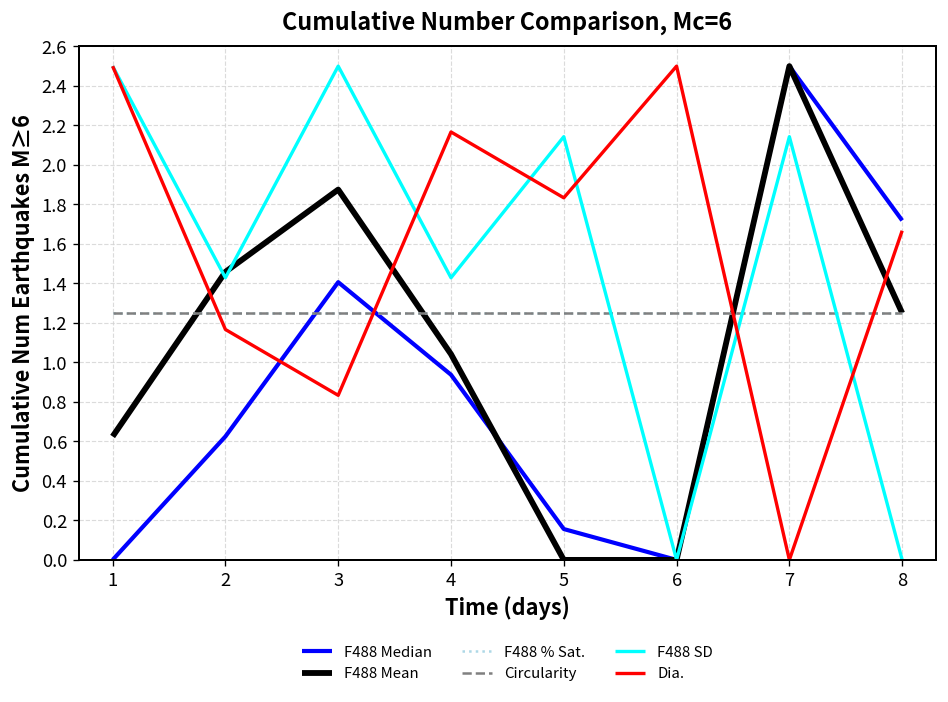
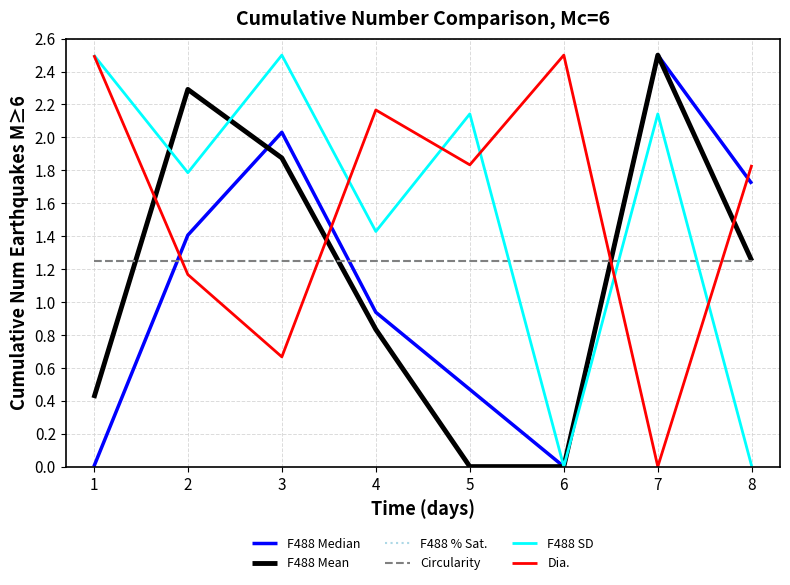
  {
    "F488 Median": {
      "1": 0.00,
-     "2": 0.63,
-     "3": 1.41,
+     "2": 1.41,
+     "3": 2.03,
      "4": 0.94,
-     "5": 0.16,
+     "5": 0.47,
      "8": 1.72
    },
    "F488 Mean": {
-     "1": 0.63,
-     "2": 1.46,
+     "1": 0.42,
+     "2": 2.29,
      "3": 1.88,
-     "4": 1.04,
+     "4": 0.83,
      "5": 0.00
    },
    "Circularity": {
      "1": 1.25,
      "2": 1.25,
      "3": 1.25,
      "4": 1.25,
      "5": 1.25,
      "6": 1.25,
      "7": 1.25
    },
    "F488 SD": {
-     "2": 1.43,
+     "2": 1.79,
      "3": 2.50,
      "4": 1.43,
      "5": 2.14,
      "7": 2.14,
      "8": 0.00
    },
    "Dia.": {
      "2": 1.17,
-     "3": 0.83,
+     "3": 0.67,
      "4": 2.17,
      "5": 1.83,
      "6": 2.50,
      "7": 0.00,
-     "8": 1.67
+     "8": 1.83
    }
  }
